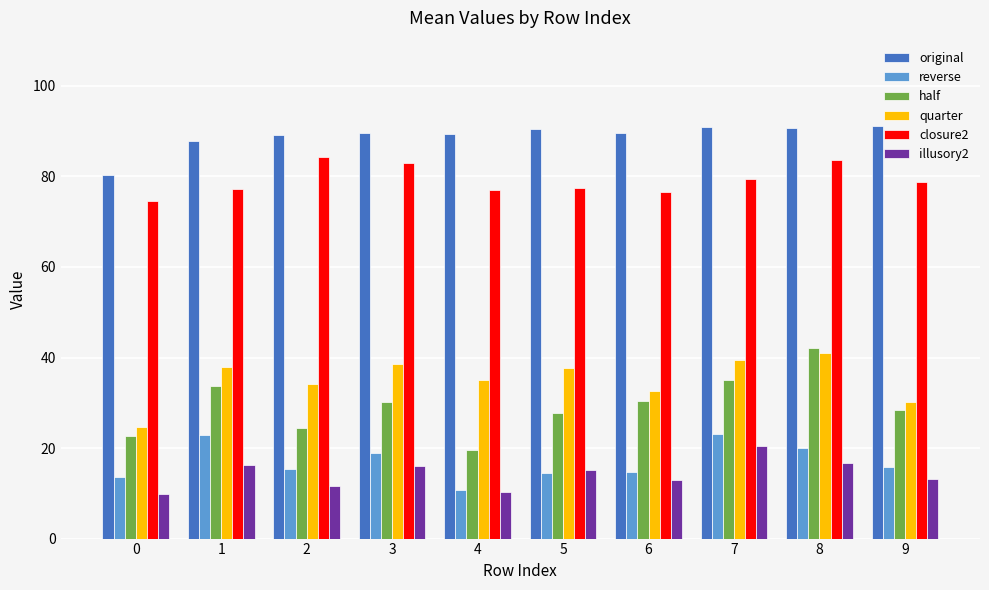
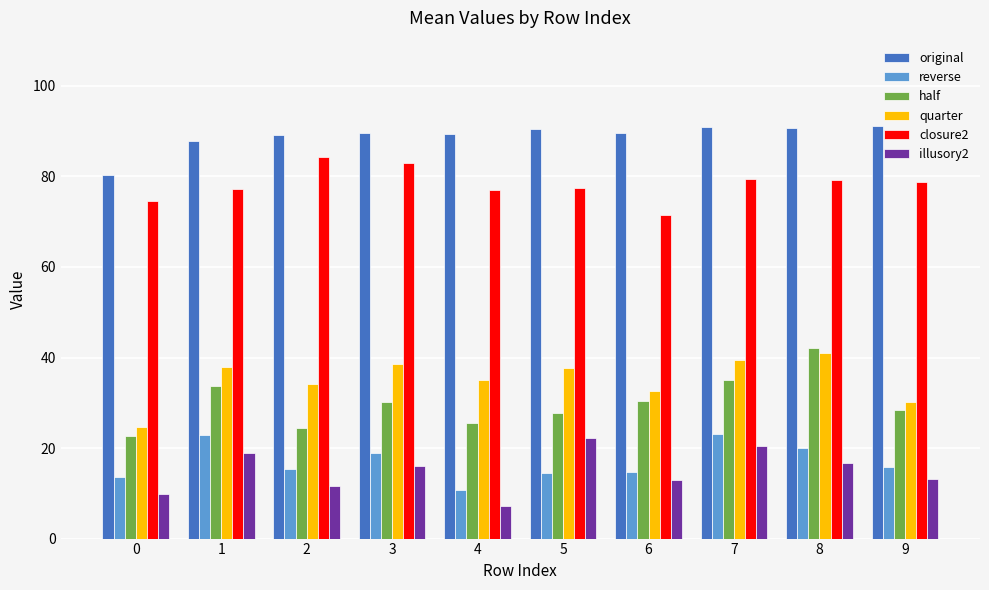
  {
    "half": {
      "0": 23,
      "1": 34,
      "2": 24,
      "3": 30,
-     "4": 20,
+     "4": 26,
      "5": 28,
      "6": 30,
      "7": 35,
      "8": 42,
      "9": 28
    },
    "quarter": {
      "0": 25,
      "1": 38,
      "2": 34,
      "3": 39,
      "4": 35,
      "5": 38,
      "6": 33,
      "7": 39,
      "8": 41,
      "9": 30
    },
    "closure2": {
      "0": 75,
      "1": 77,
      "2": 84,
      "3": 83,
      "4": 77,
      "5": 77,
-     "6": 77,
+     "6": 72,
      "7": 79,
-     "8": 84,
+     "8": 79,
      "9": 79
    },
    "illusory2": {
      "0": 10,
-     "1": 16,
+     "1": 19,
      "2": 12,
      "3": 16,
-     "4": 10,
-     "5": 15,
+     "4": 7,
+     "5": 22,
      "6": 13,
      "7": 20,
      "8": 17,
      "9": 13
    }
  }
